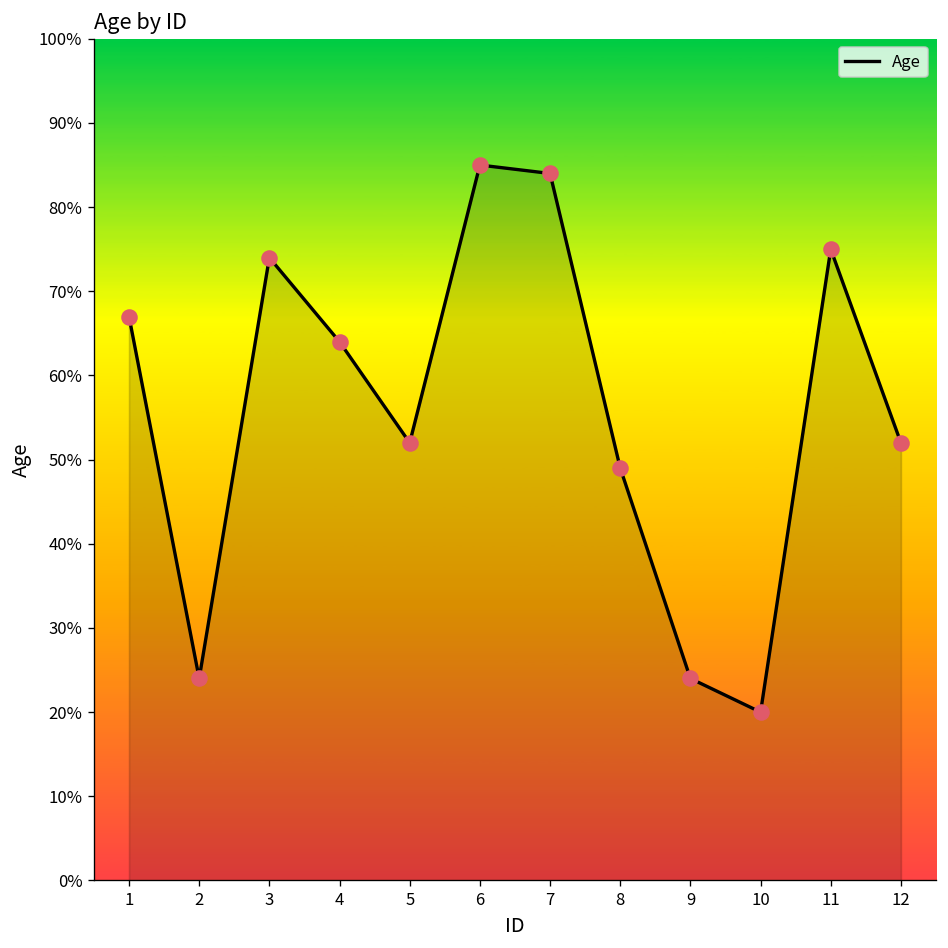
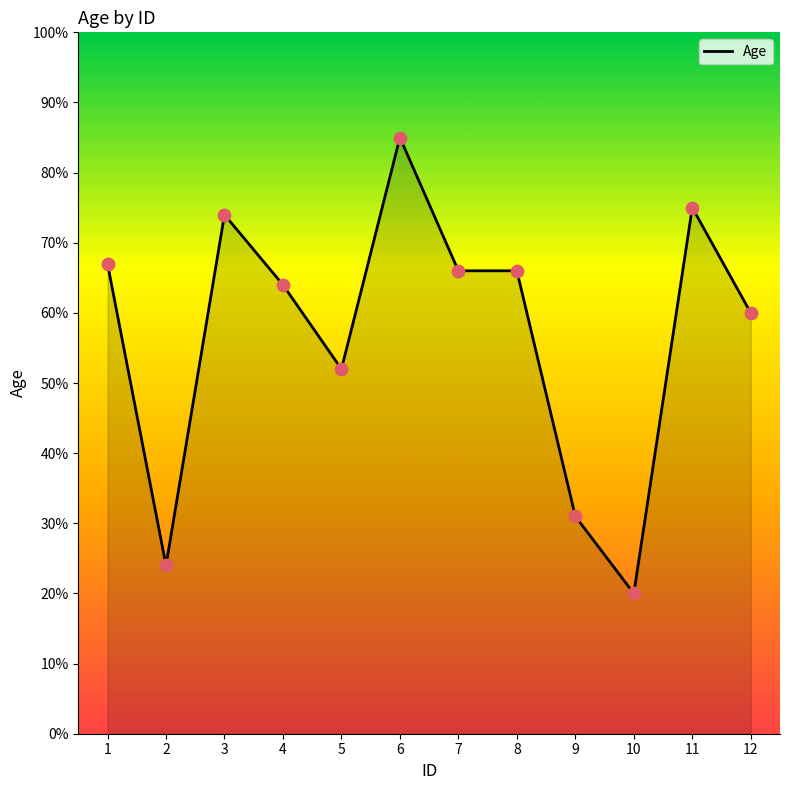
  {
    "1": "67%",
    "2": "24%",
    "3": "74%",
    "4": "64%",
    "5": "52%",
    "6": "85%",
-   "7": "84%",
-   "8": "49%",
-   "9": "24%",
+   "7": "66%",
+   "8": "66%",
+   "9": "31%",
    "10": "20%",
    "11": "75%",
-   "12": "52%"
+   "12": "60%"
  }
